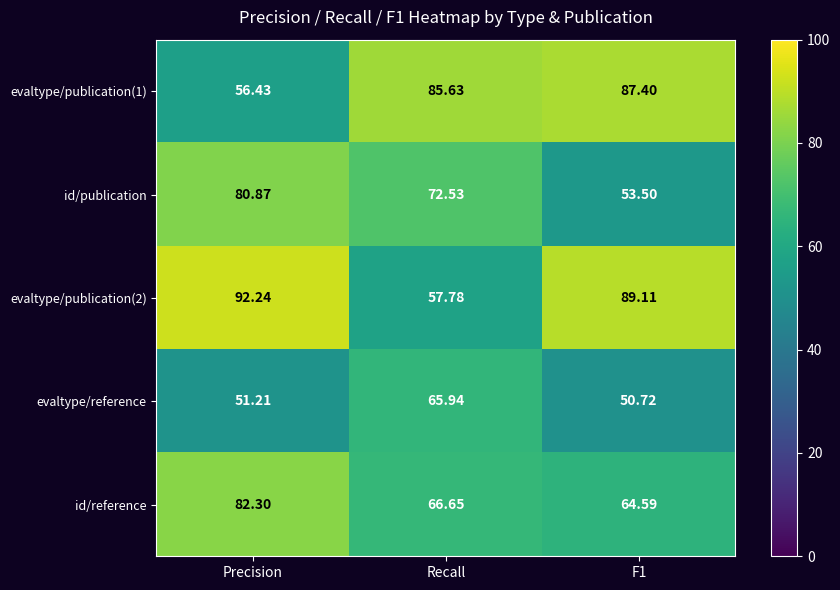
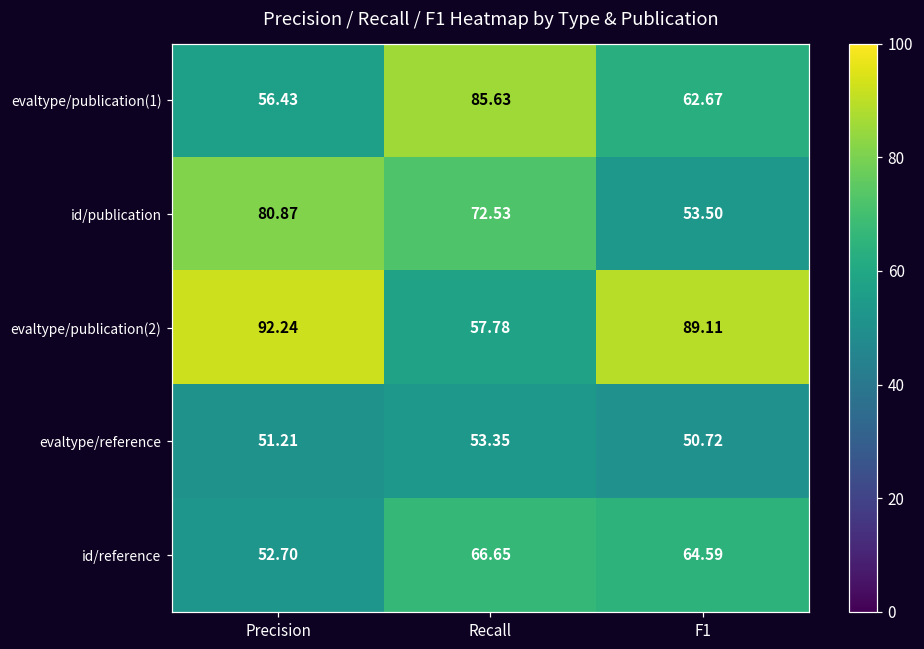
  {
    "evaltype/publication(1)": {
      "Precision": 56.43,
      "Recall": 85.63,
-     "F1": 87.40
+     "F1": 62.67
    },
    "id/publication": {
      "Precision": 80.87,
      "Recall": 72.53,
      "F1": 53.50
    },
    "evaltype/publication(2)": {
      "Precision": 92.24,
      "Recall": 57.78,
      "F1": 89.11
    },
    "evaltype/reference": {
      "Precision": 51.21,
-     "Recall": 65.94,
+     "Recall": 53.35,
      "F1": 50.72
    },
    "id/reference": {
-     "Precision": 82.30,
+     "Precision": 52.70,
      "Recall": 66.65,
      "F1": 64.59
    }
  }
